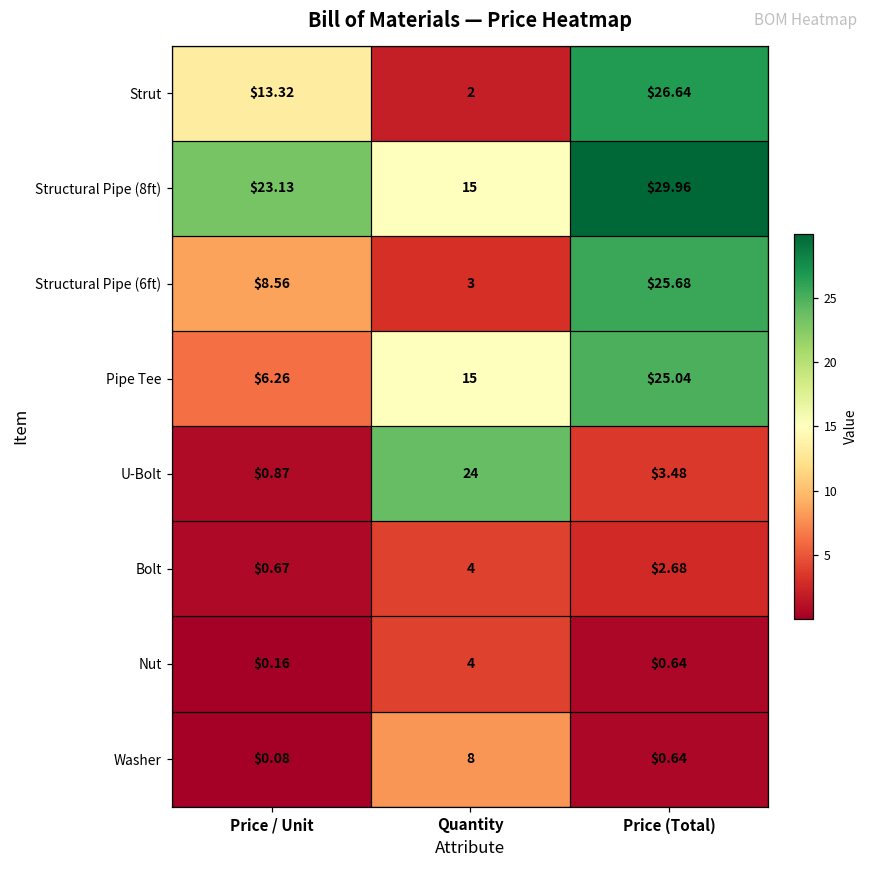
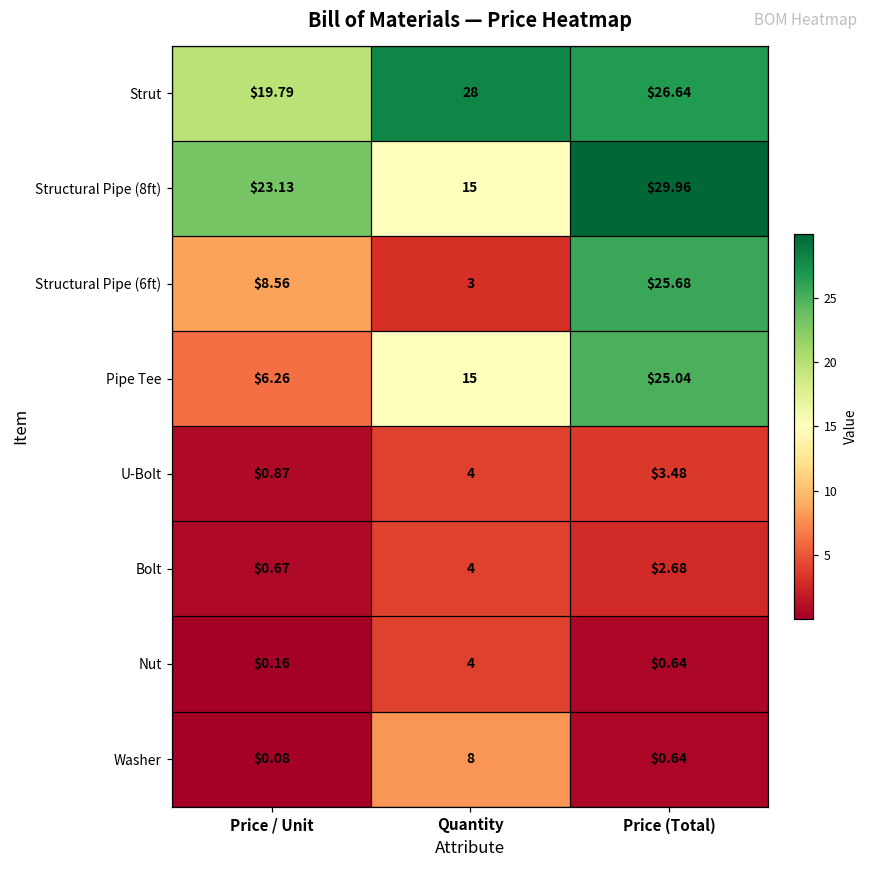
  {
    "Strut": {
-     "Price / Unit": "$13.32",
-     "Quantity": "2",
+     "Price / Unit": "$19.79",
+     "Quantity": "28",
      "Price (Total)": "$26.64"
    },
    "Structural Pipe (8ft)": {
      "Price / Unit": "$23.13",
      "Quantity": "15",
      "Price (Total)": "$29.96"
    },
    "Structural Pipe (6ft)": {
      "Price / Unit": "$8.56",
      "Quantity": "3",
      "Price (Total)": "$25.68"
    },
    "Pipe Tee": {
      "Price / Unit": "$6.26",
      "Quantity": "15",
      "Price (Total)": "$25.04"
    },
    "U-Bolt": {
      "Price / Unit": "$0.87",
-     "Quantity": "24",
+     "Quantity": "4",
      "Price (Total)": "$3.48"
    },
    "Bolt": {
      "Price / Unit": "$0.67",
      "Quantity": "4",
      "Price (Total)": "$2.68"
    },
    "Nut": {
      "Price / Unit": "$0.16",
      "Quantity": "4",
      "Price (Total)": "$0.64"
    },
    "Washer": {
      "Price / Unit": "$0.08",
      "Quantity": "8",
      "Price (Total)": "$0.64"
    }
  }
